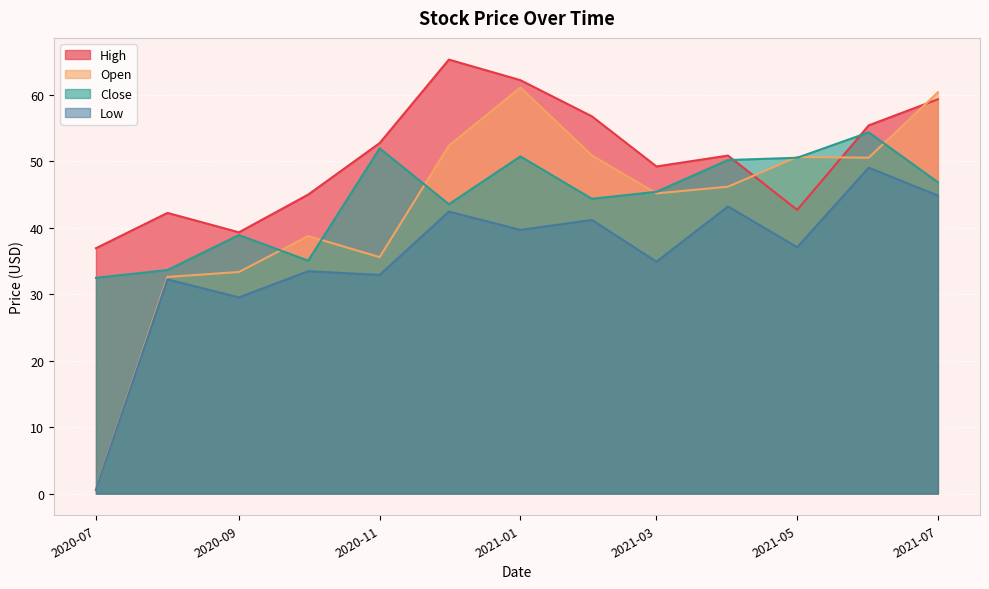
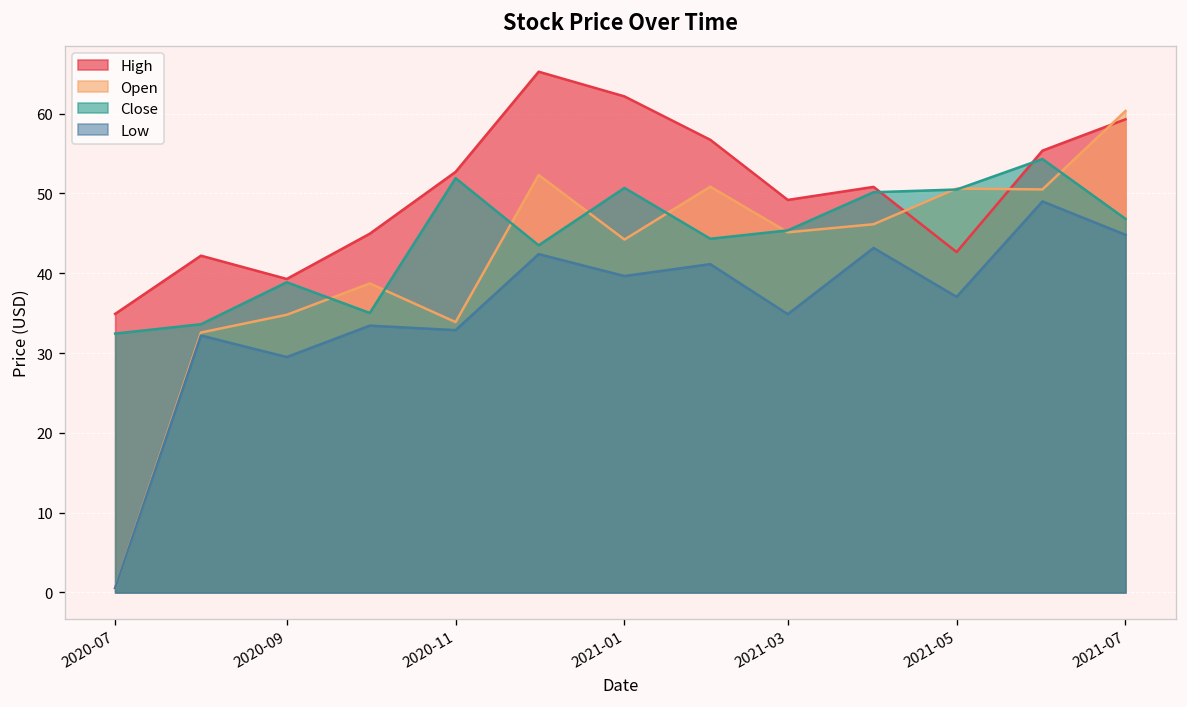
  {
    "High": {
-     "2020-07": 37,
+     "2020-07": 35,
      "2020-09": 39,
      "2020-11": 53,
      "2021-01": 62,
      "2021-03": 49,
      "2021-05": 43,
      "2021-07": 59
    },
    "Open": {
-     "2020-09": 33,
-     "2020-11": 36,
-     "2021-01": 61,
+     "2020-09": 35,
+     "2020-11": 34,
+     "2021-01": 44,
      "2021-07": 60
    }
  }
